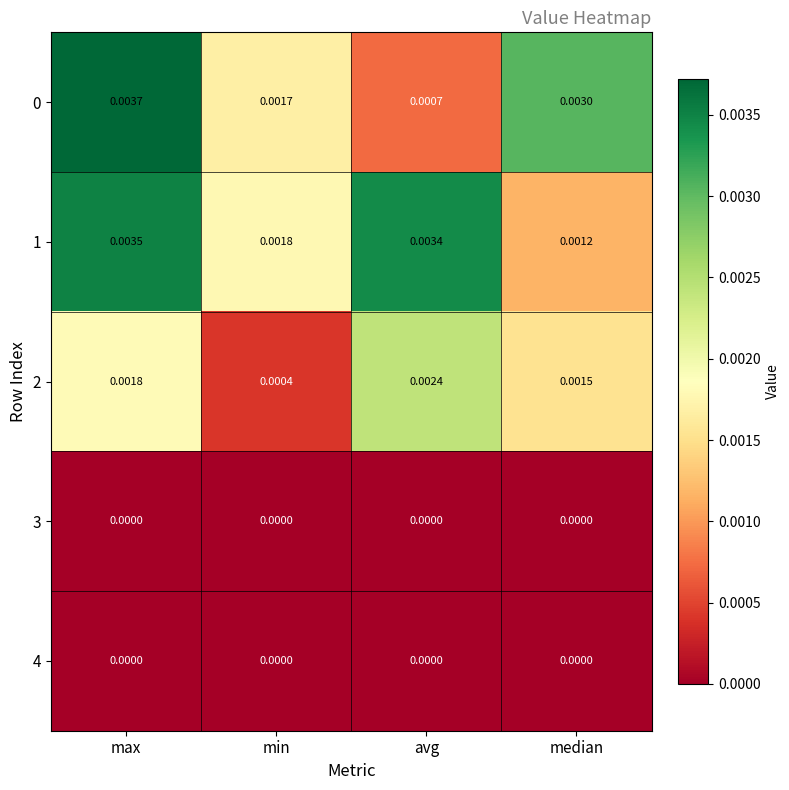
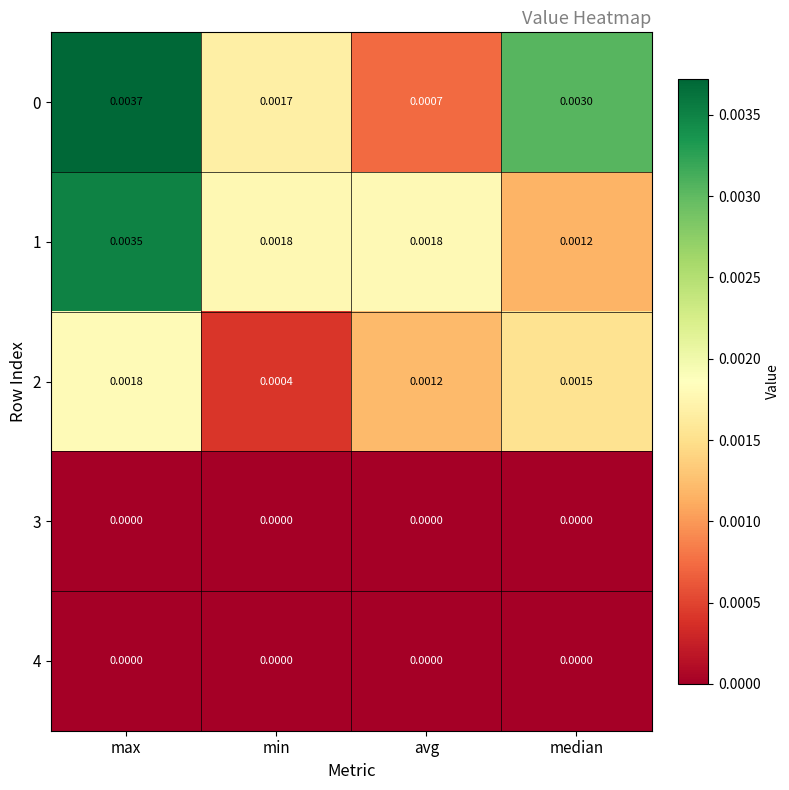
  {
    "0": {
      "max": 0.0037,
      "min": 0.0017,
      "avg": 0.0007,
      "median": 0.0030
    },
    "1": {
      "max": 0.0035,
      "min": 0.0018,
-     "avg": 0.0034,
+     "avg": 0.0018,
      "median": 0.0012
    },
    "2": {
      "max": 0.0018,
      "min": 0.0004,
-     "avg": 0.0024,
+     "avg": 0.0012,
      "median": 0.0015
    },
    "3": {
      "max": 0.0000,
      "min": 0.0000,
      "avg": 0.0000,
      "median": 0.0000
    },
    "4": {
      "max": 0.0000,
      "min": 0.0000,
      "avg": 0.0000,
      "median": 0.0000
    }
  }
